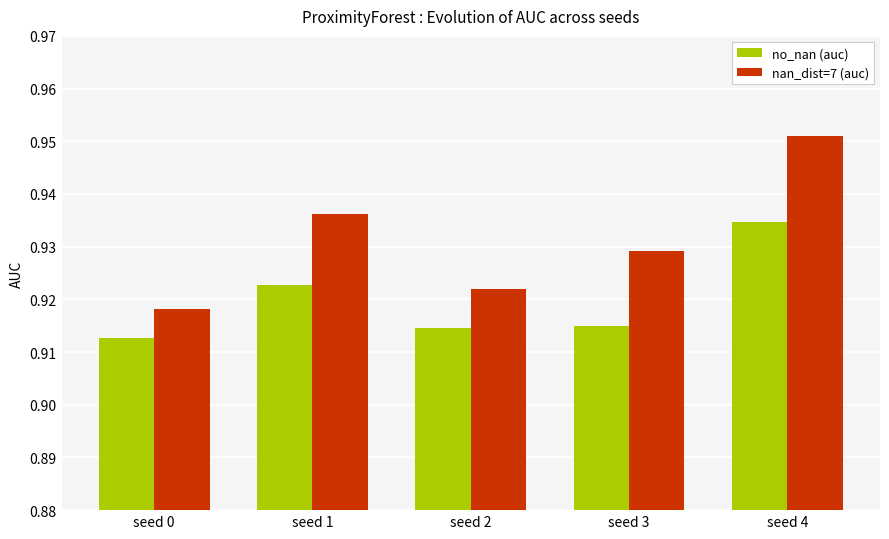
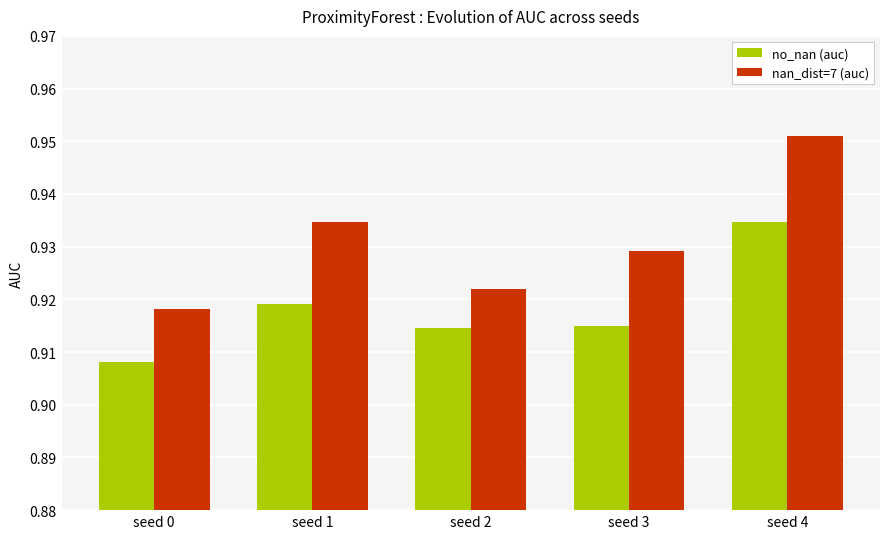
  {
    "no_nan (auc)": {
-     "seed 0": 0.913,
-     "seed 1": 0.923,
+     "seed 0": 0.908,
+     "seed 1": 0.919,
      "seed 2": 0.915,
      "seed 3": 0.915,
      "seed 4": 0.935
    },
    "nan_dist=7 (auc)": {
      "seed 0": 0.918,
-     "seed 1": 0.936,
+     "seed 1": 0.935,
      "seed 2": 0.922,
      "seed 3": 0.929,
      "seed 4": 0.951
    }
  }
